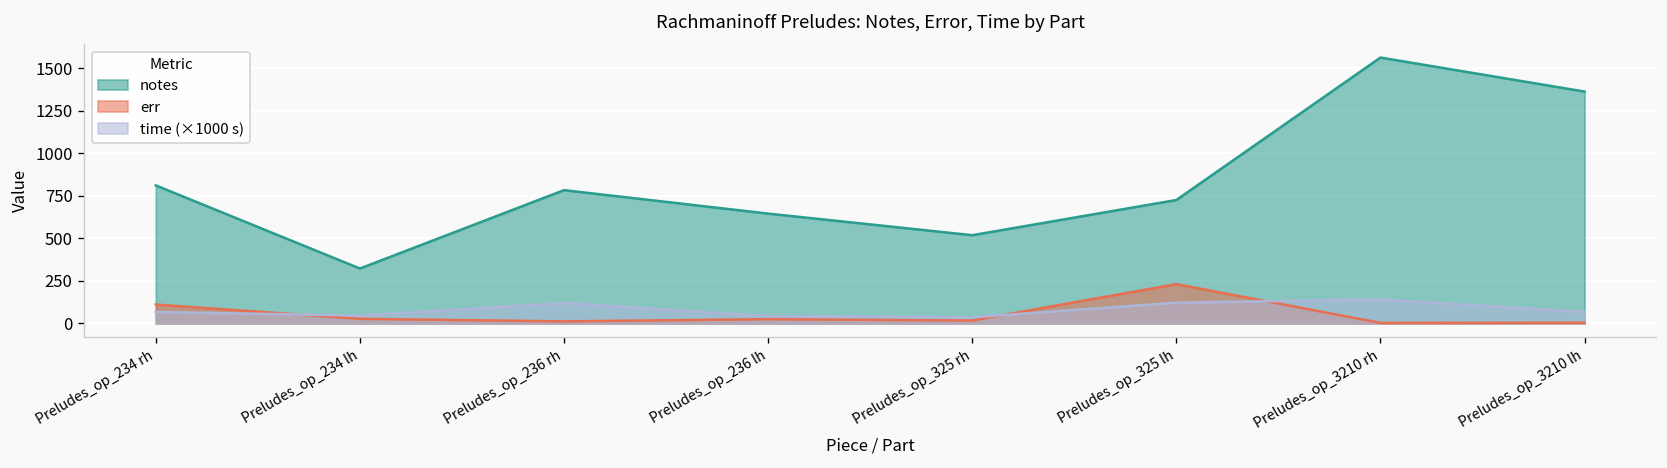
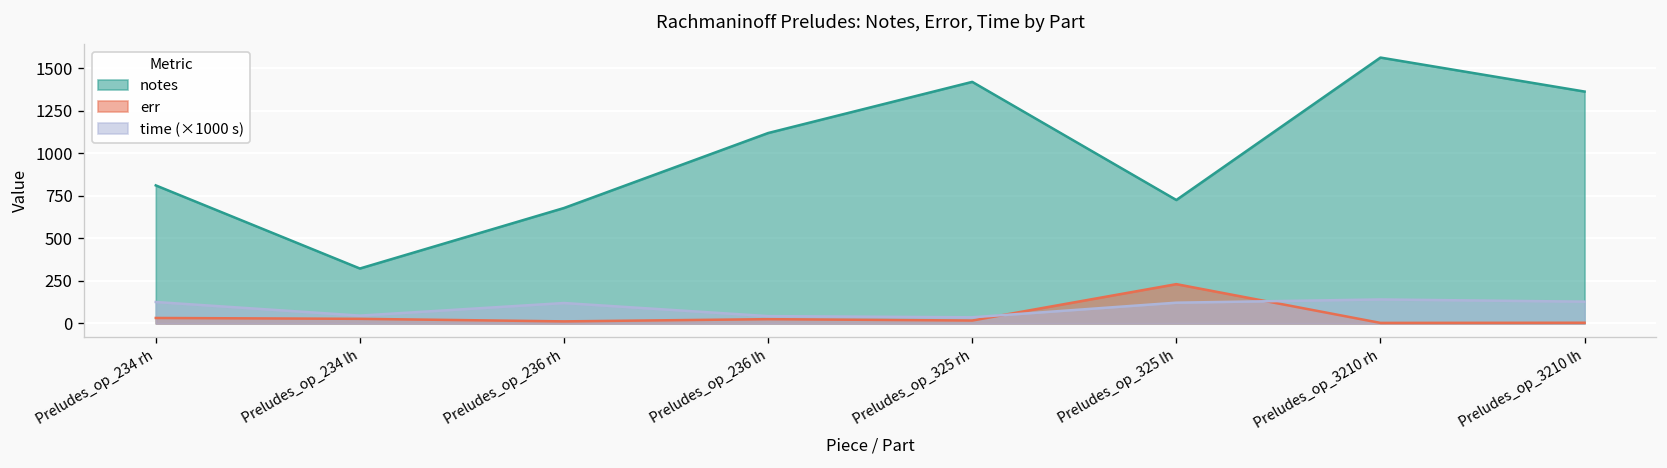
  {
    "notes": {
      "Preludes_op_234 rh": 810,
      "Preludes_op_234 lh": 320,
-     "Preludes_op_236 rh": 780,
-     "Preludes_op_236 lh": 650,
-     "Preludes_op_325 rh": 520,
+     "Preludes_op_236 rh": 680,
+     "Preludes_op_236 lh": 1120,
+     "Preludes_op_325 rh": 1420,
      "Preludes_op_325 lh": 730,
      "Preludes_op_3210 rh": 1560,
      "Preludes_op_3210 lh": 1360
    },
    "err": {
-     "Preludes_op_234 rh": 110,
+     "Preludes_op_234 rh": 30,
      "Preludes_op_234 lh": 30,
      "Preludes_op_236 rh": 10,
      "Preludes_op_236 lh": 30,
      "Preludes_op_325 rh": 20,
      "Preludes_op_325 lh": 230,
      "Preludes_op_3210 rh": 0,
      "Preludes_op_3210 lh": 0
    },
    "time (×1000 s)": {
-     "Preludes_op_234 rh": 70,
+     "Preludes_op_234 rh": 130,
      "Preludes_op_234 lh": 50,
      "Preludes_op_236 rh": 120,
      "Preludes_op_236 lh": 40,
      "Preludes_op_325 rh": 40,
      "Preludes_op_325 lh": 120,
      "Preludes_op_3210 rh": 140,
-     "Preludes_op_3210 lh": 70
+     "Preludes_op_3210 lh": 130
    }
  }
